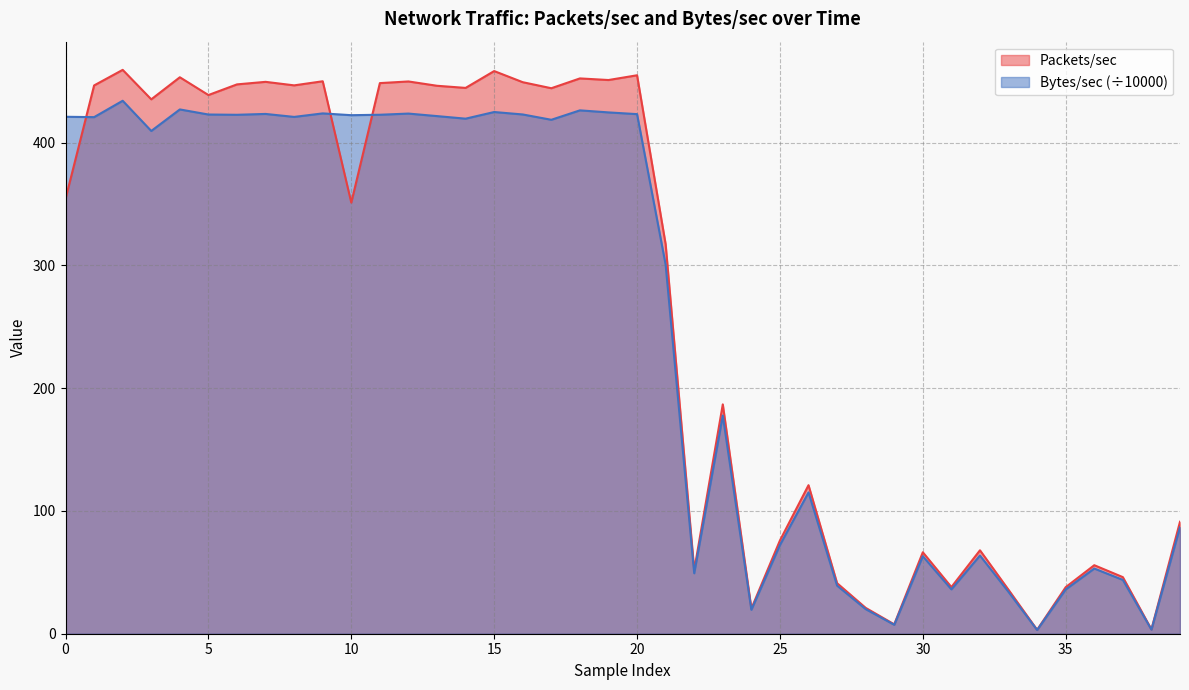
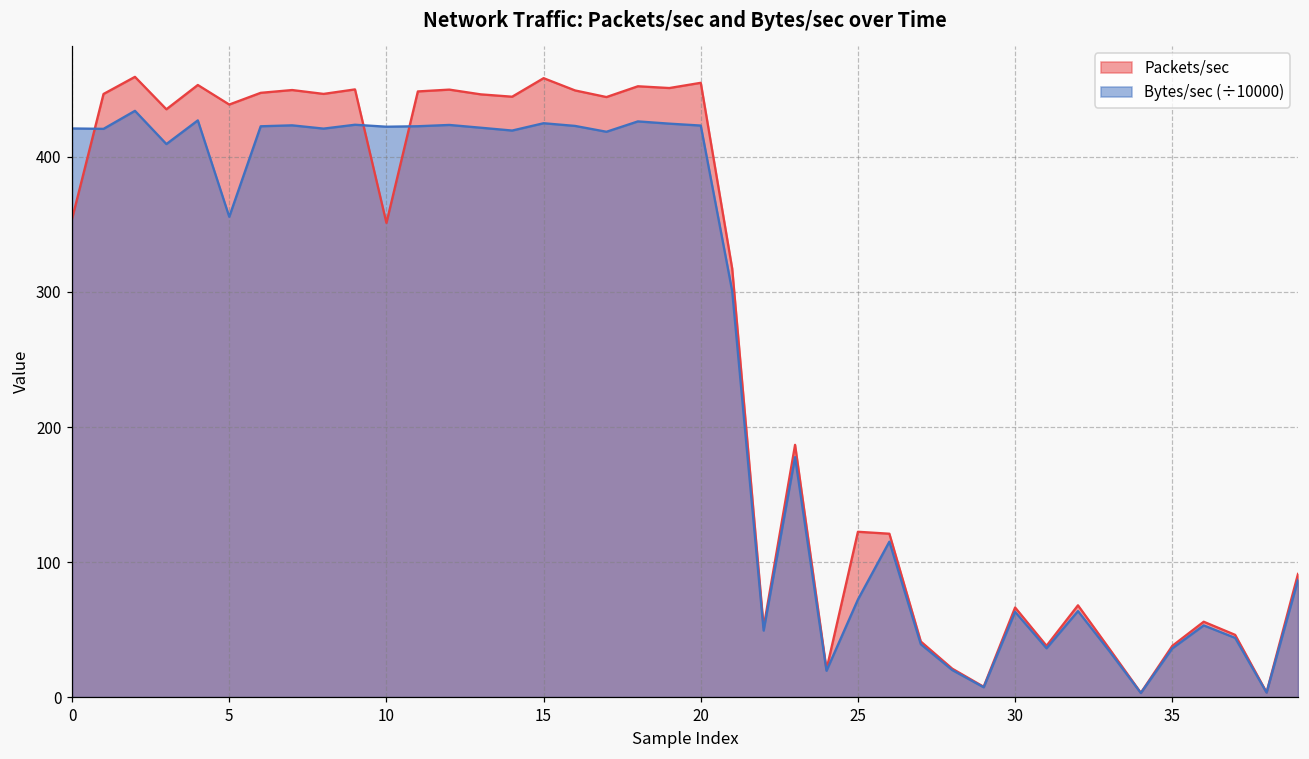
  {
    "Packets/sec": {
      "0": 354,
      "5": 439,
      "10": 351,
      "15": 458,
      "20": 455,
-     "25": 76,
+     "25": 122,
      "30": 66
    },
    "Bytes/sec (÷10000)": {
      "0": 421,
-     "5": 423,
+     "5": 356,
      "10": 422,
      "15": 425,
      "20": 423,
      "25": 72,
      "30": 63
    }
  }
